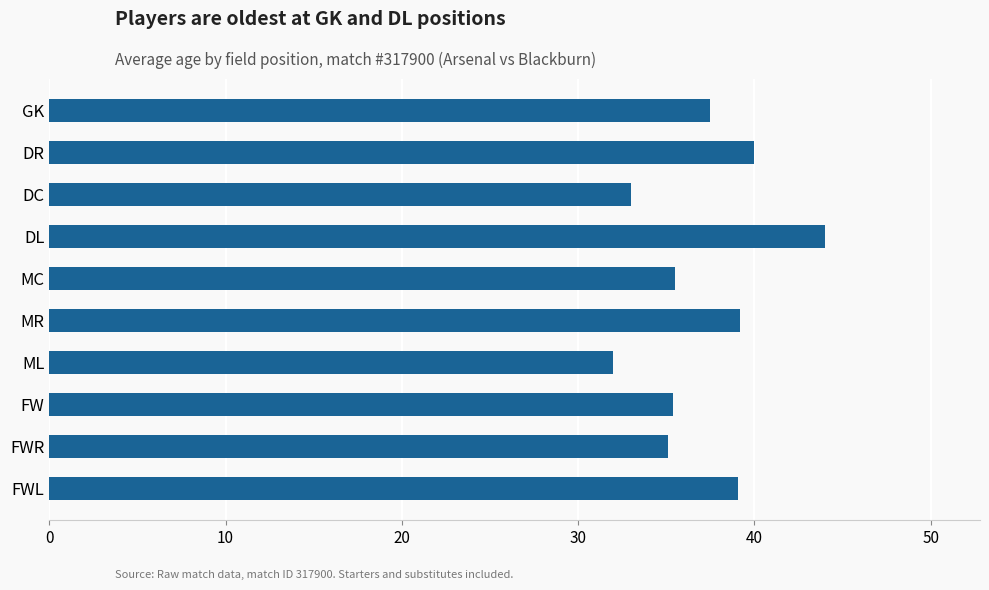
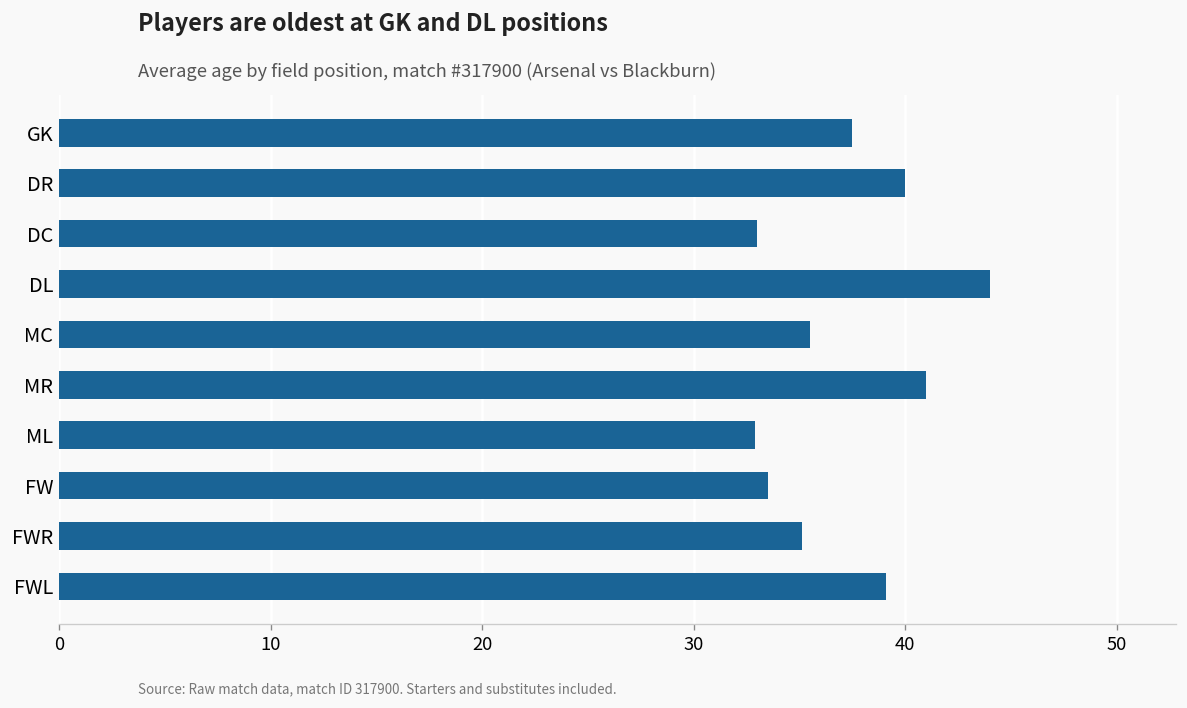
  {
    "GK": 37.5,
    "DR": 40.0,
    "DC": 33.0,
    "DL": 44.0,
    "MC": 35.5,
-   "MR": 39.2,
-   "ML": 32.0,
-   "FW": 35.4,
+   "MR": 41.0,
+   "ML": 32.9,
+   "FW": 33.5,
    "FWR": 35.1,
    "FWL": 39.1
  }
